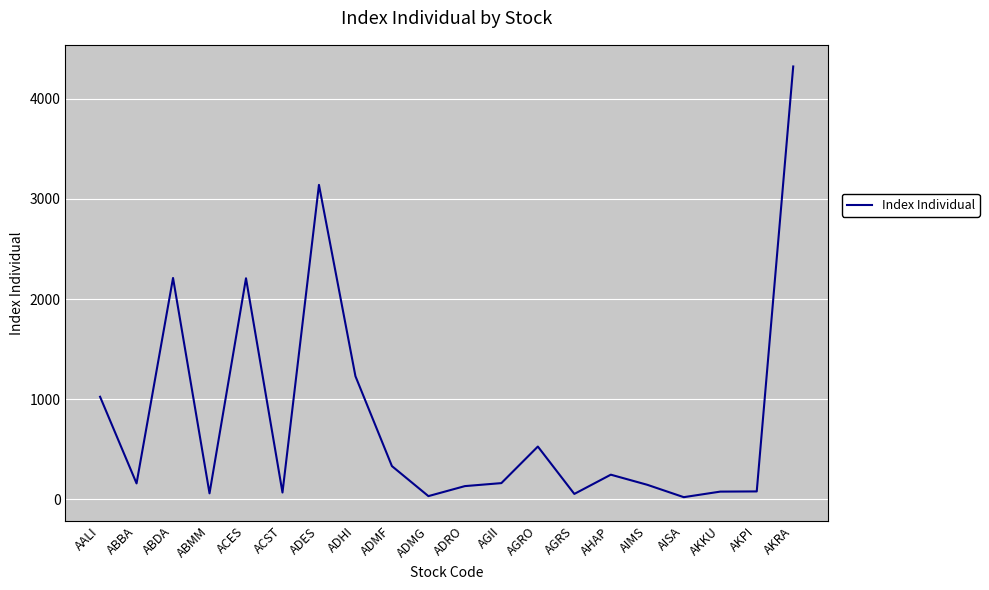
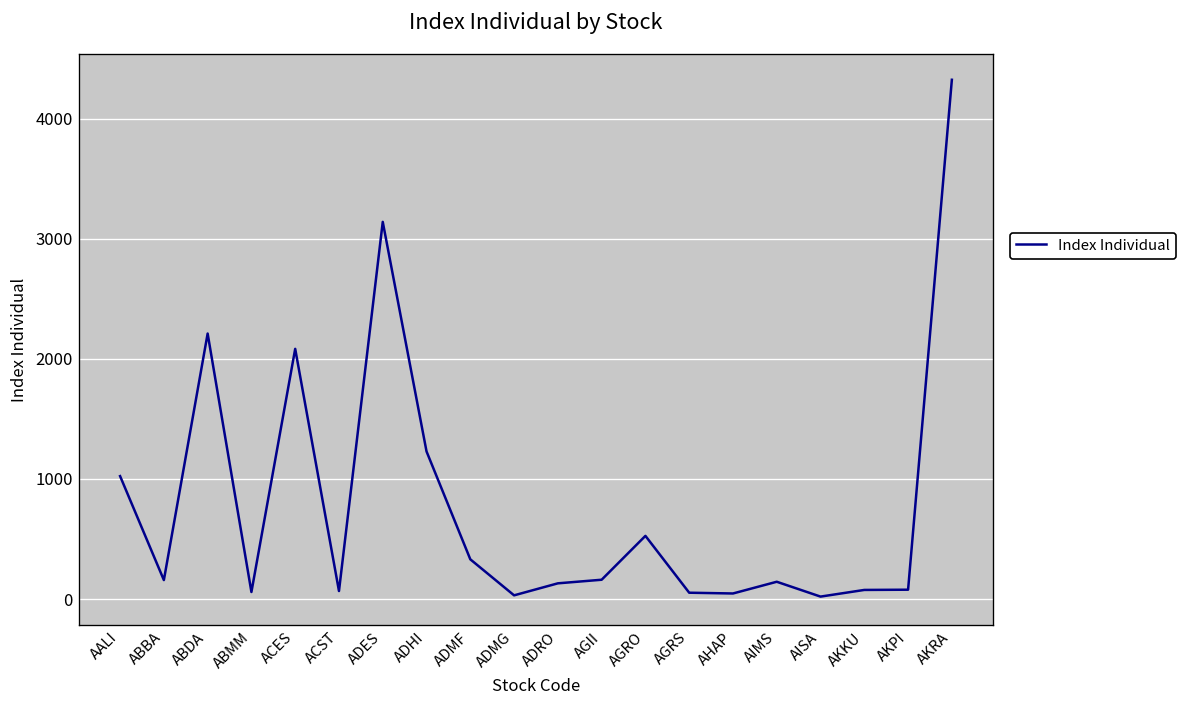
  {
    "AALI": 1020,
    "ABBA": 160,
    "ABDA": 2210,
    "ABMM": 60,
-   "ACES": 2210,
+   "ACES": 2080,
    "ACST": 70,
    "ADES": 3140,
    "ADHI": 1230,
    "ADMF": 330,
    "ADMG": 30,
    "ADRO": 130,
    "AGII": 160,
    "AGRO": 530,
    "AGRS": 50,
-   "AHAP": 250,
+   "AHAP": 50,
    "AIMS": 140,
    "AISA": 20,
    "AKKU": 80,
    "AKPI": 80,
    "AKRA": 4320
  }
